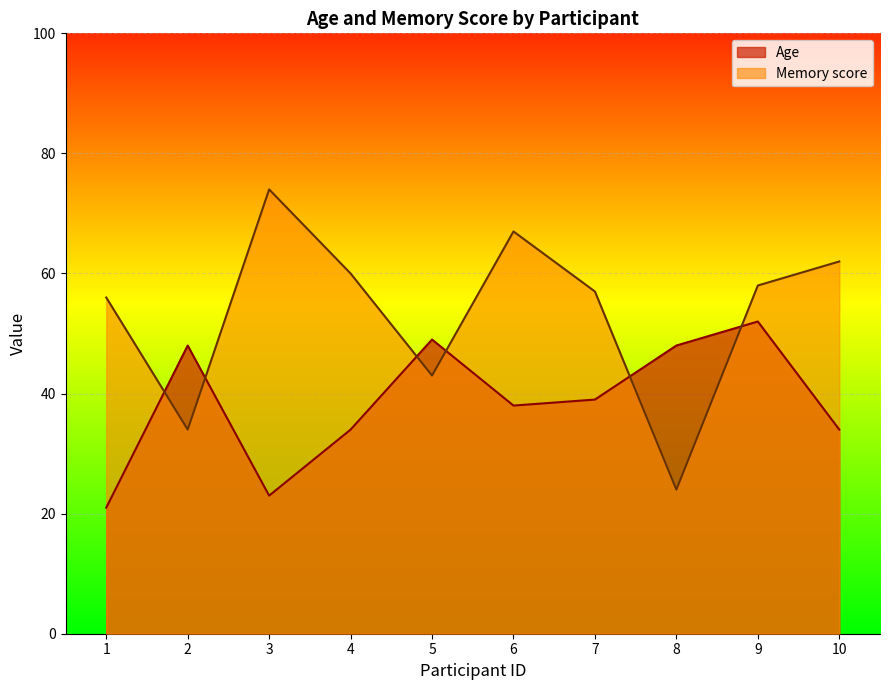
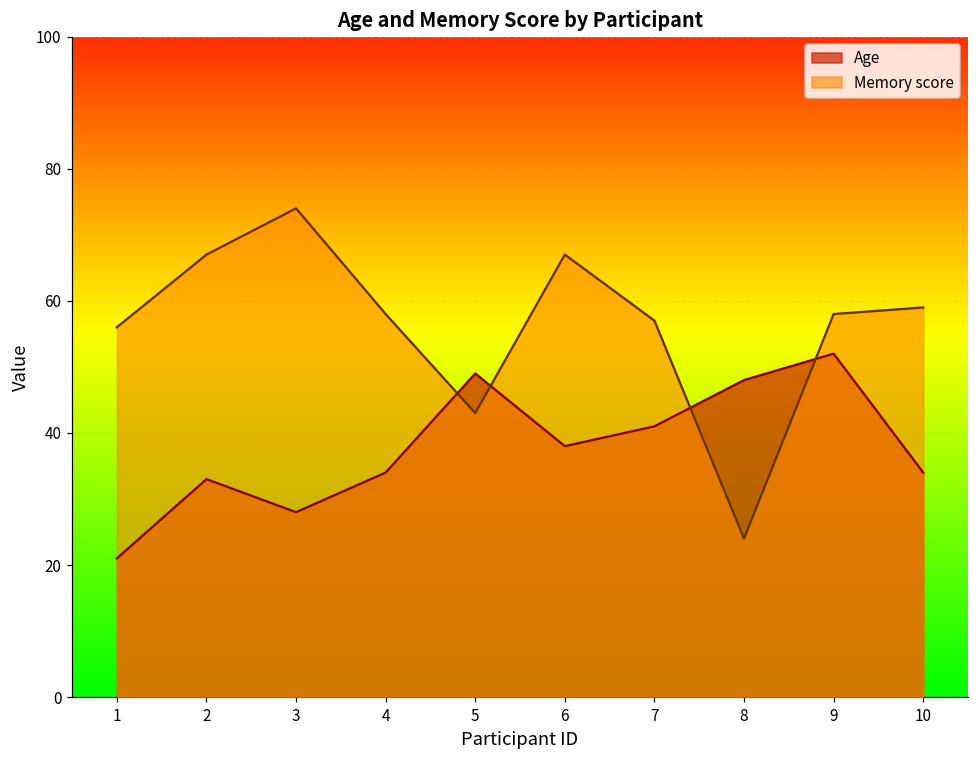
  {
    "Age": {
      "1": 21,
-     "2": 48,
-     "3": 23,
+     "2": 33,
+     "3": 28,
      "4": 34,
      "5": 49,
      "6": 38,
-     "7": 39,
+     "7": 41,
      "8": 48,
      "9": 52,
      "10": 34
    },
    "Memory score": {
      "1": 56,
-     "2": 34,
+     "2": 67,
      "3": 74,
-     "4": 60,
+     "4": 58,
      "5": 43,
      "6": 67,
      "7": 57,
      "8": 24,
      "9": 58,
-     "10": 62
+     "10": 59
    }
  }
